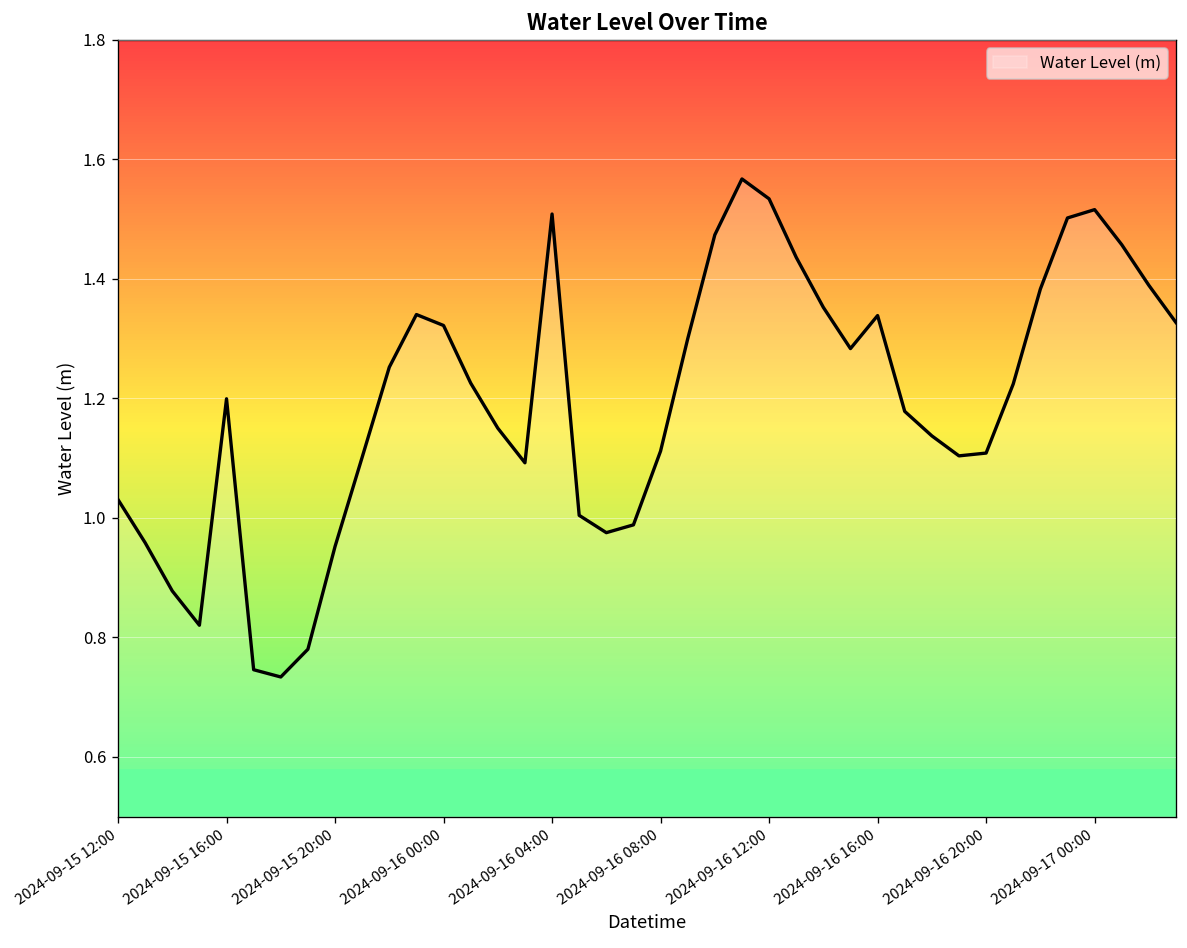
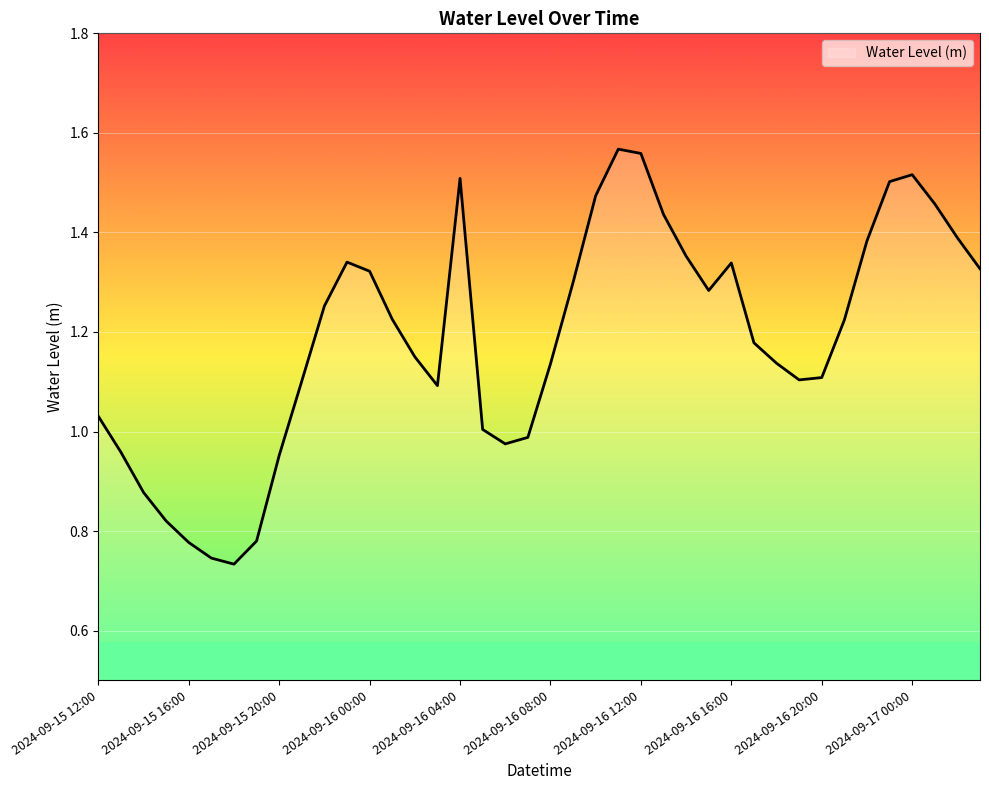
  {
    "2024-09-15 12:00": 1.03,
-   "2024-09-15 16:00": 1.20,
+   "2024-09-15 16:00": 0.78,
    "2024-09-15 20:00": 0.95,
    "2024-09-16 00:00": 1.32,
    "2024-09-16 04:00": 1.51,
-   "2024-09-16 08:00": 1.11,
-   "2024-09-16 12:00": 1.53,
+   "2024-09-16 08:00": 1.14,
+   "2024-09-16 12:00": 1.56,
    "2024-09-16 16:00": 1.34,
    "2024-09-16 20:00": 1.11,
    "2024-09-17 00:00": 1.52
  }
